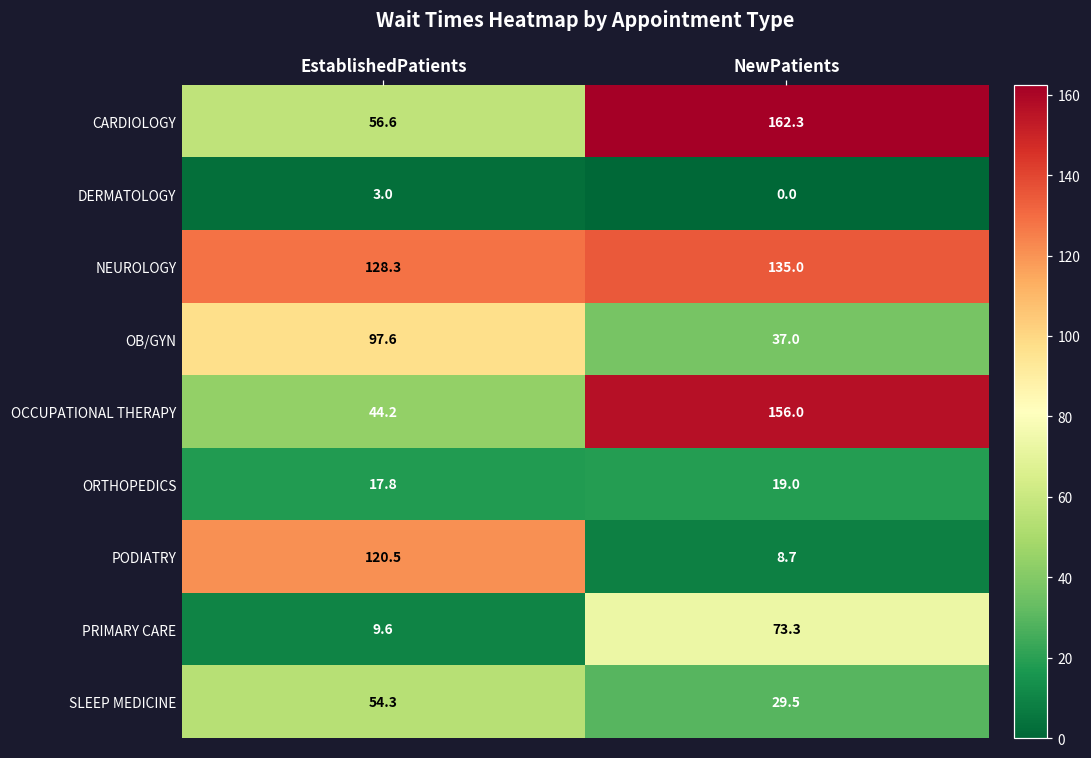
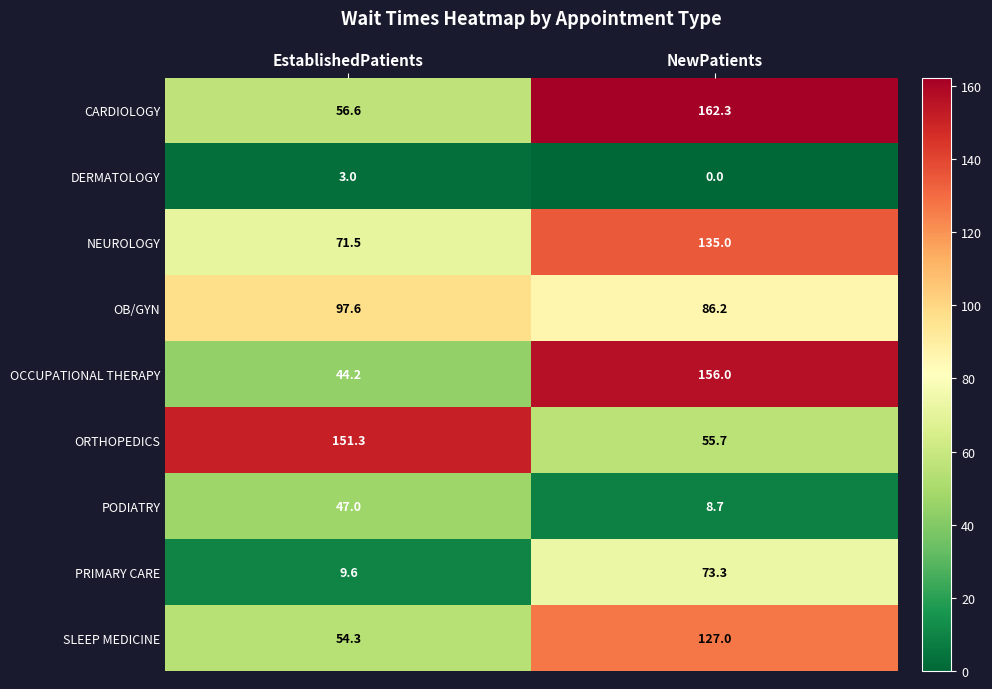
  {
    "CARDIOLOGY": {
      "EstablishedPatients": 56.6,
      "NewPatients": 162.3
    },
    "DERMATOLOGY": {
      "EstablishedPatients": 3.0,
      "NewPatients": 0.0
    },
    "NEUROLOGY": {
-     "EstablishedPatients": 128.3,
+     "EstablishedPatients": 71.5,
      "NewPatients": 135.0
    },
    "OB/GYN": {
      "EstablishedPatients": 97.6,
-     "NewPatients": 37.0
+     "NewPatients": 86.2
    },
    "OCCUPATIONAL THERAPY": {
      "EstablishedPatients": 44.2,
      "NewPatients": 156.0
    },
    "ORTHOPEDICS": {
-     "EstablishedPatients": 17.8,
-     "NewPatients": 19.0
+     "EstablishedPatients": 151.3,
+     "NewPatients": 55.7
    },
    "PODIATRY": {
-     "EstablishedPatients": 120.5,
+     "EstablishedPatients": 47.0,
      "NewPatients": 8.7
    },
    "PRIMARY CARE": {
      "EstablishedPatients": 9.6,
      "NewPatients": 73.3
    },
    "SLEEP MEDICINE": {
      "EstablishedPatients": 54.3,
-     "NewPatients": 29.5
+     "NewPatients": 127.0
    }
  }
